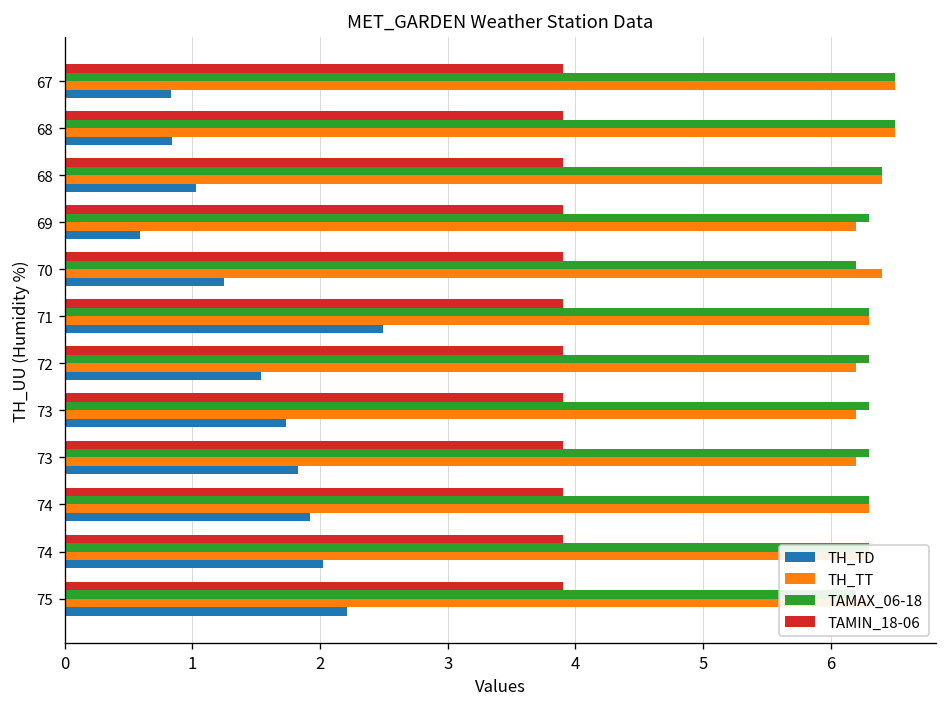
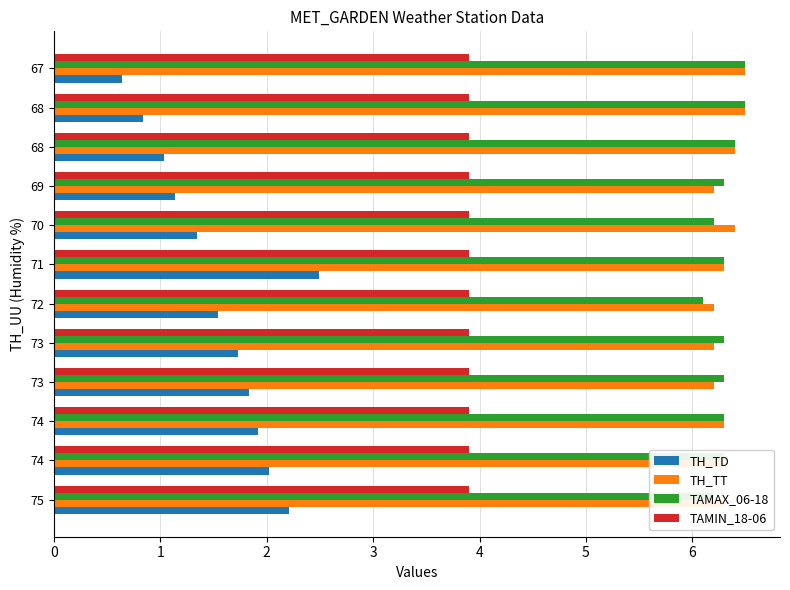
  {
    "TH_TD": {
-     "67": 0.83,
-     "69": 0.59,
-     "70": 1.25,
+     "67": 0.64,
+     "69": 1.14,
+     "70": 1.34,
      "71": 2.49,
      "72": 1.54,
      "75": 2.21
    },
    "TH_TT": {
      "67": 6.50,
      "69": 6.20,
      "70": 6.40,
      "71": 6.30,
      "72": 6.20
    },
    "TAMAX_06-18": {
      "67": 6.5,
      "69": 6.3,
      "70": 6.2,
      "71": 6.3,
-     "72": 6.3
+     "72": 6.1
    },
    "TAMIN_18-06": {
      "67": 3.90,
      "69": 3.90,
      "70": 3.90,
      "71": 3.90,
      "72": 3.90,
      "75": 3.90
    }
  }
